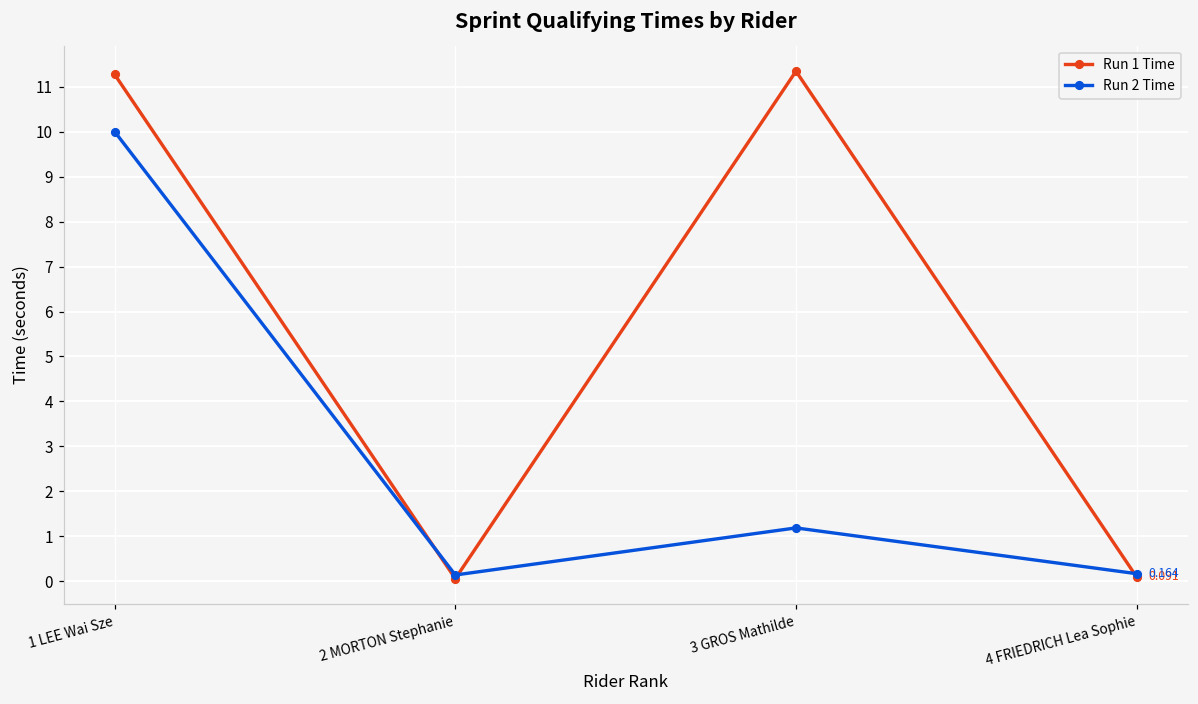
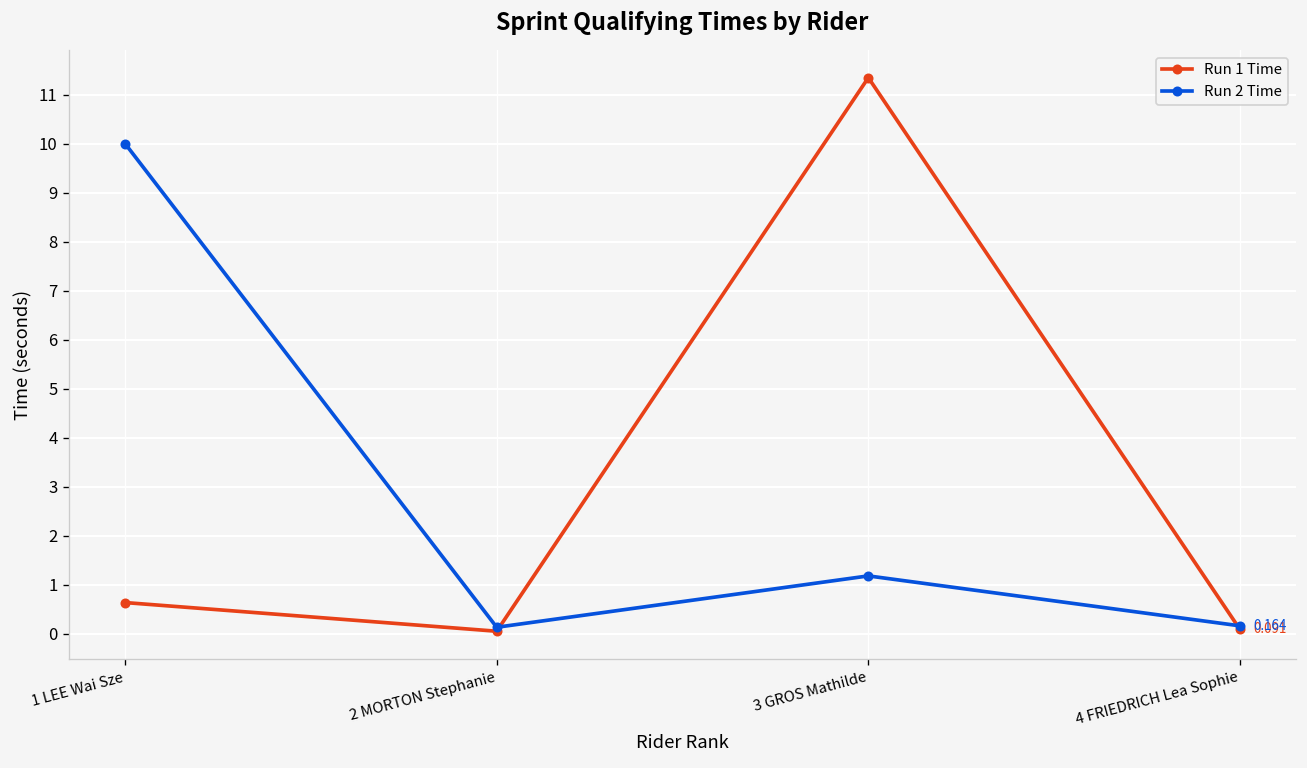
  {
    "Run 1 Time": {
-     "1 LEE Wai Sze": 11.3,
+     "1 LEE Wai Sze": 0.6,
      "2 MORTON Stephanie": 0.1,
      "3 GROS Mathilde": 11.3
    },
    "Run 2 Time": {
      "1 LEE Wai Sze": 10.0,
      "2 MORTON Stephanie": 0.1,
      "3 GROS Mathilde": 1.2
    }
  }
